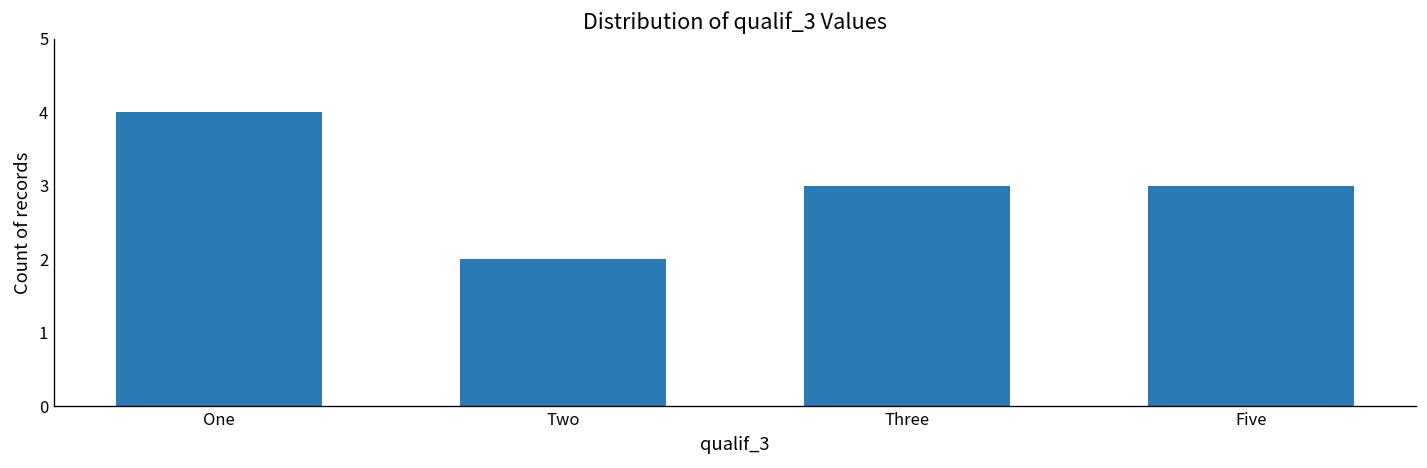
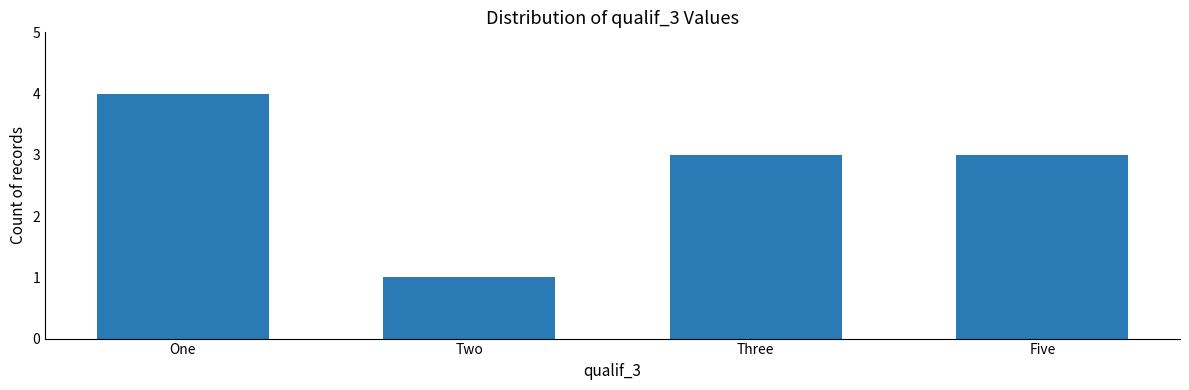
  {
    "One": 4,
-   "Two": 2,
+   "Two": 1,
    "Three": 3,
    "Five": 3
  }
